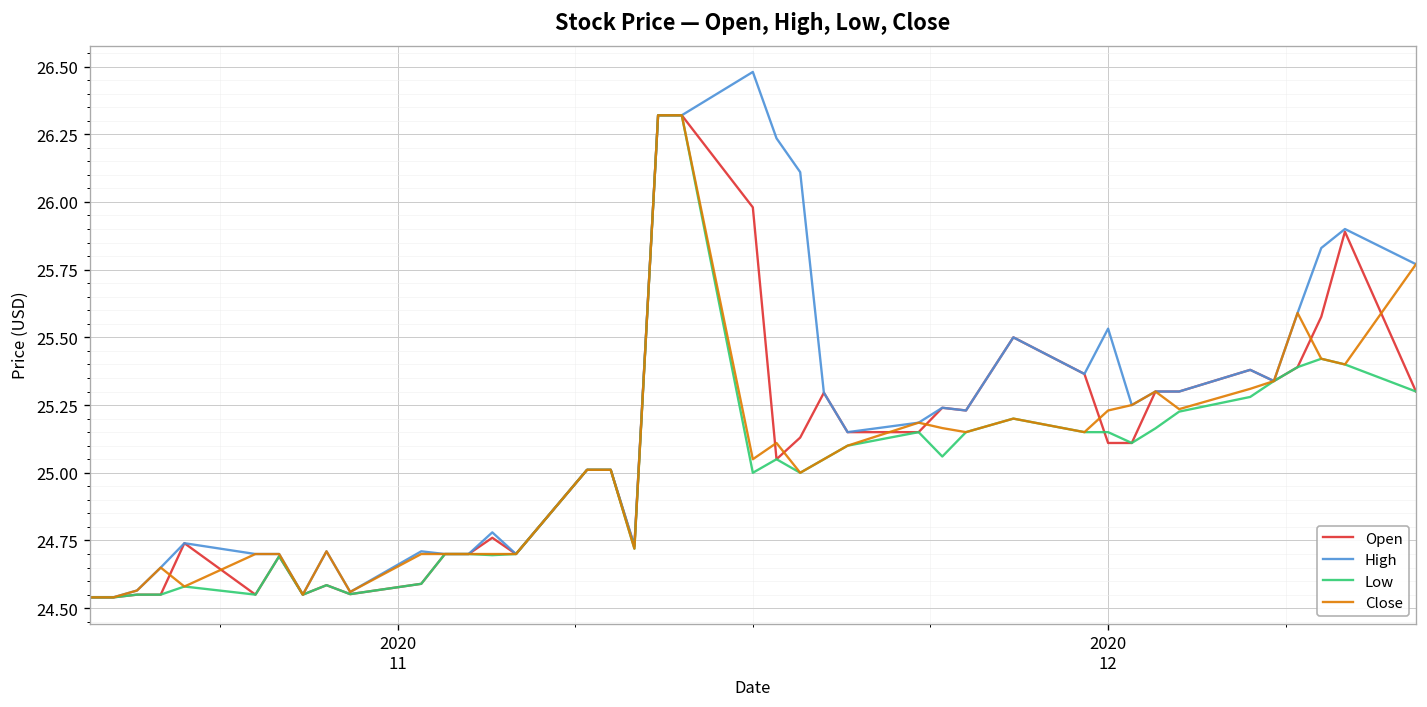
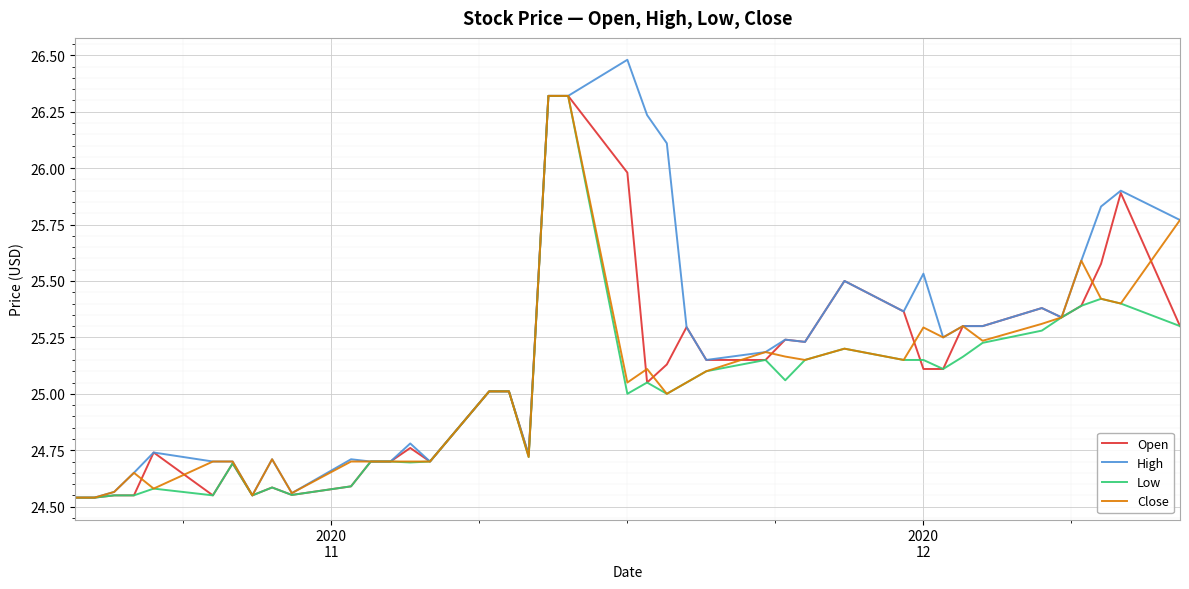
  {
    "Open": {
      "2020 12": 25.11
    },
    "High": {
      "2020 12": 25.53
    },
    "Low": {
      "2020 12": 25.15
    },
    "Close": {
-     "2020 12": 25.23
+     "2020 12": 25.29
    }
  }
